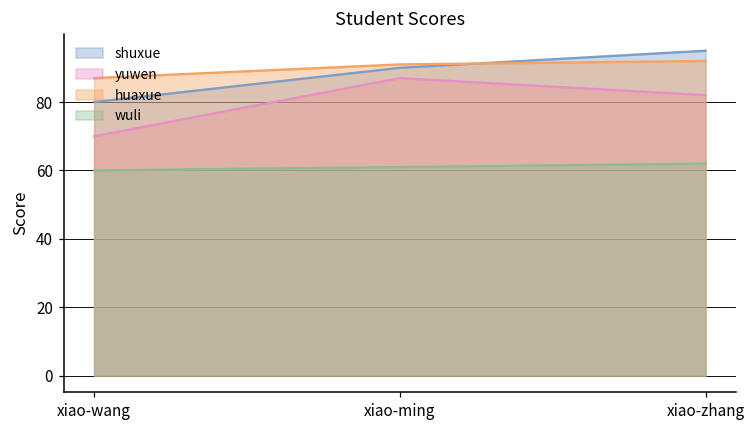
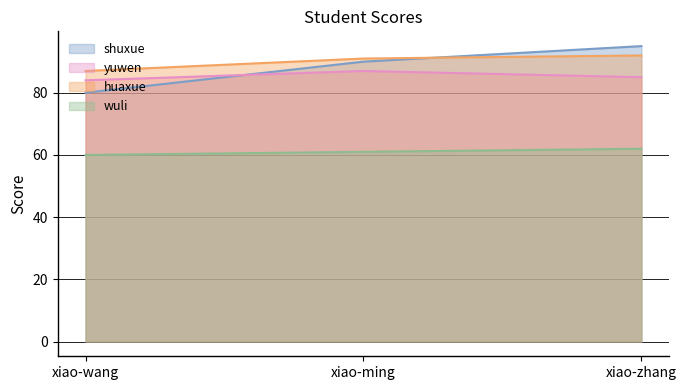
  {
    "yuwen": {
-     "xiao-wang": 70,
+     "xiao-wang": 84,
      "xiao-ming": 87,
-     "xiao-zhang": 82
+     "xiao-zhang": 85
    },
    "huaxue": {
      "xiao-wang": 87,
      "xiao-ming": 91,
      "xiao-zhang": 92
    }
  }
